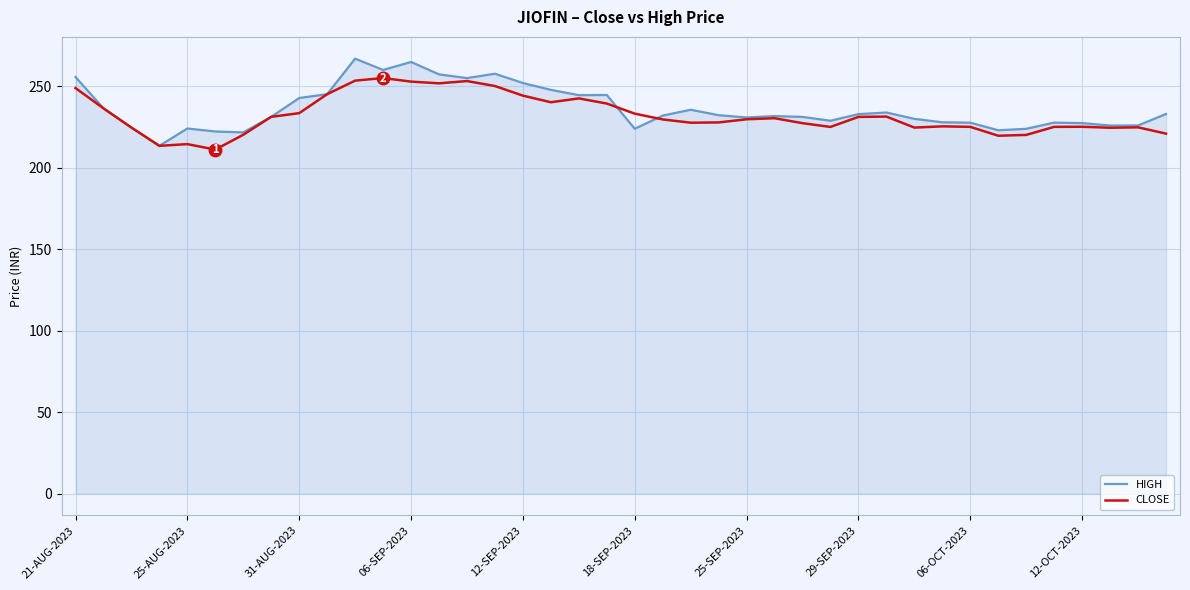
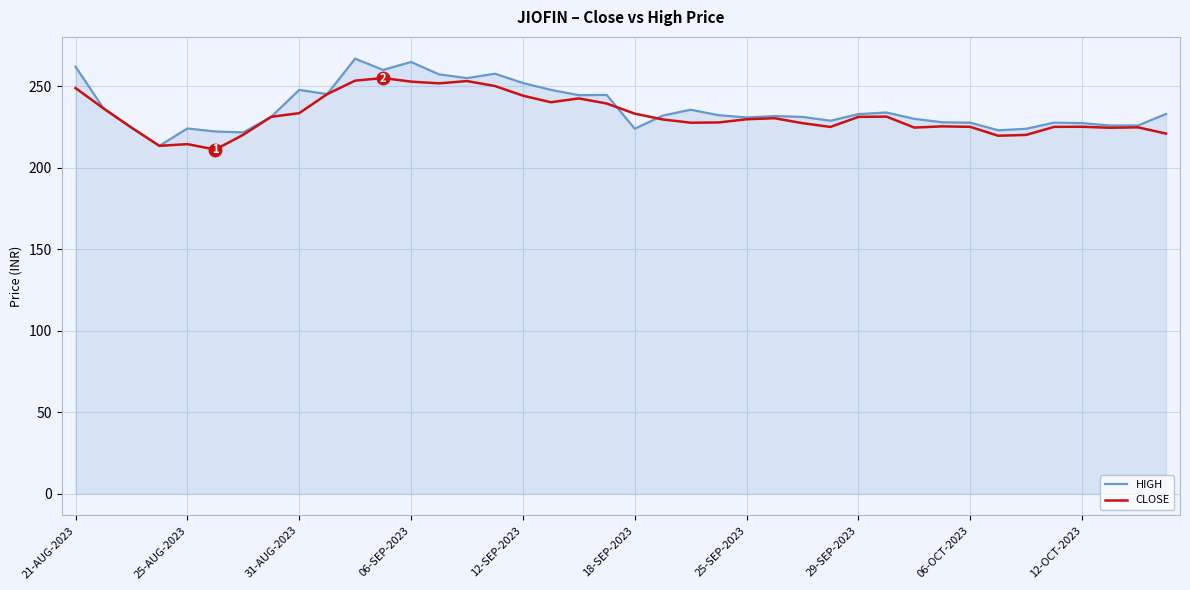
  {
    "HIGH": {
-     "21-AUG-2023": 256,
+     "21-AUG-2023": 262,
      "25-AUG-2023": 224,
-     "31-AUG-2023": 243,
+     "31-AUG-2023": 248,
      "06-SEP-2023": 265,
      "12-SEP-2023": 252,
      "18-SEP-2023": 224,
      "29-SEP-2023": 233,
      "06-OCT-2023": 228,
      "12-OCT-2023": 227
    }
  }
